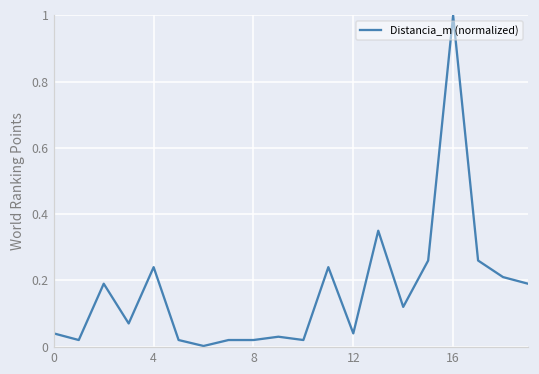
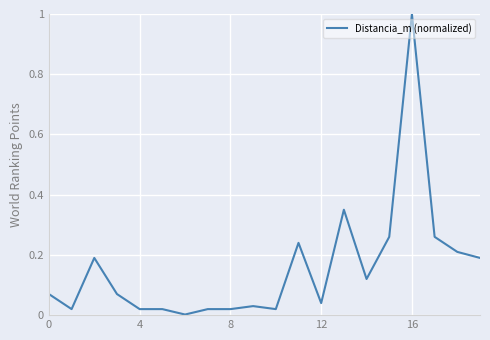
  {
-   "0": 0.04,
-   "4": 0.24,
+   "0": 0.07,
+   "4": 0.02,
    "8": 0.02,
    "12": 0.04,
    "16": 1.00
  }
